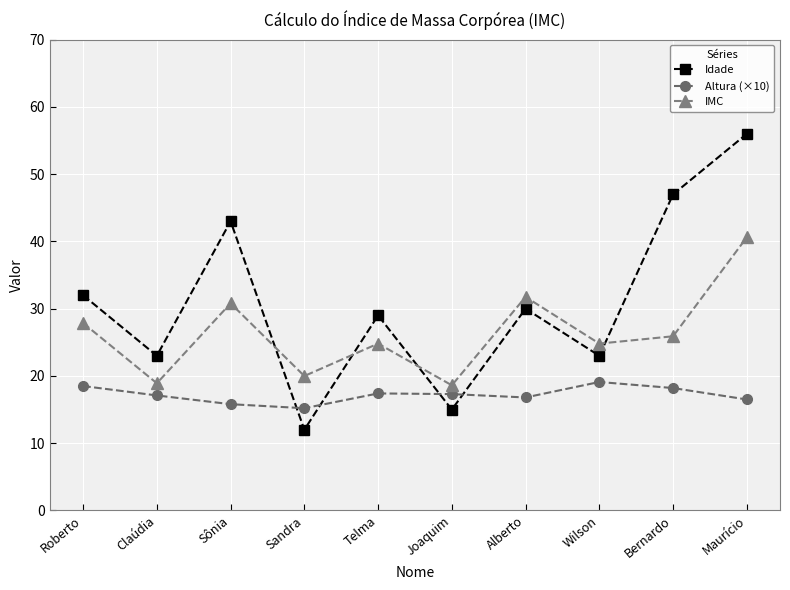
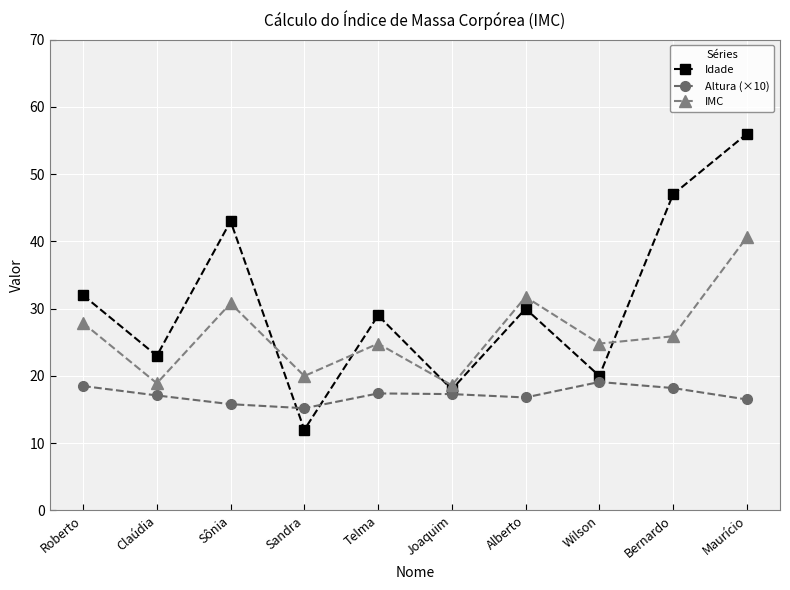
  {
    "Idade": {
      "Roberto": 32,
      "Claúdia": 23,
      "Sônia": 43,
      "Sandra": 12,
      "Telma": 29,
-     "Joaquim": 15,
+     "Joaquim": 18,
      "Alberto": 30,
-     "Wilson": 23,
+     "Wilson": 20,
      "Bernardo": 47,
      "Maurício": 56
    }
  }
